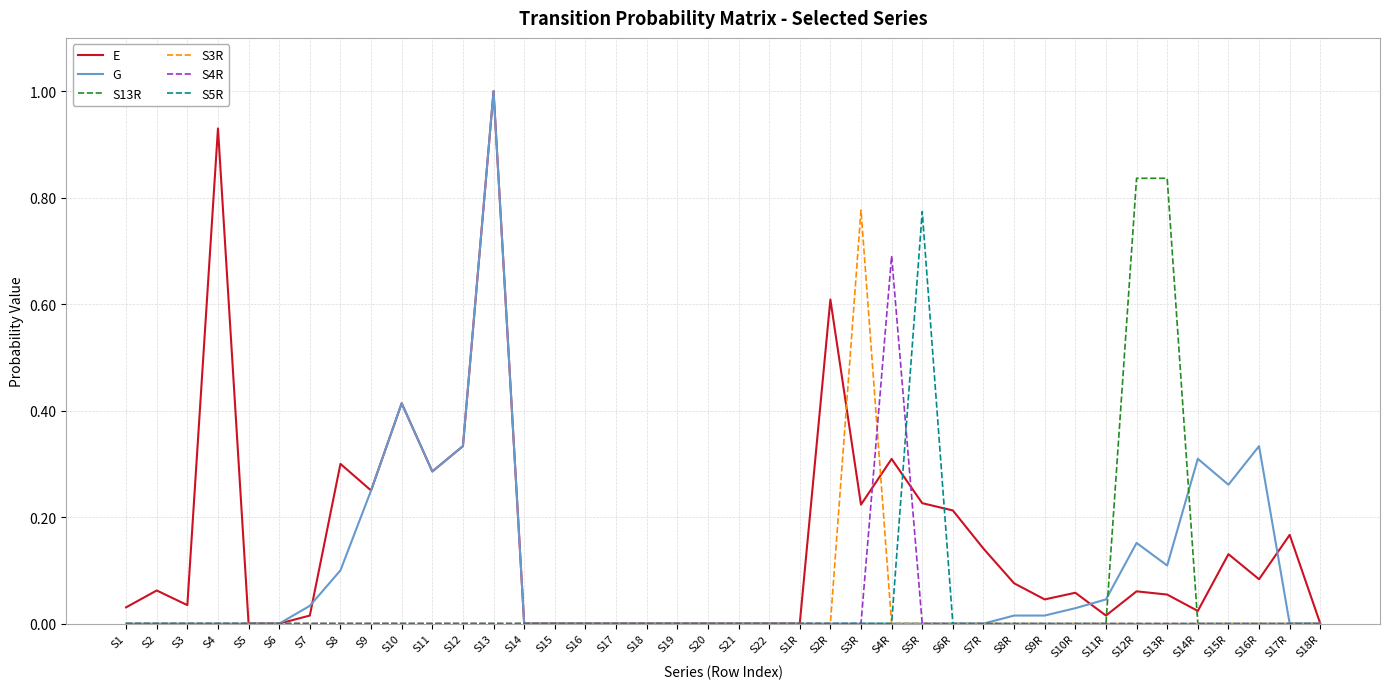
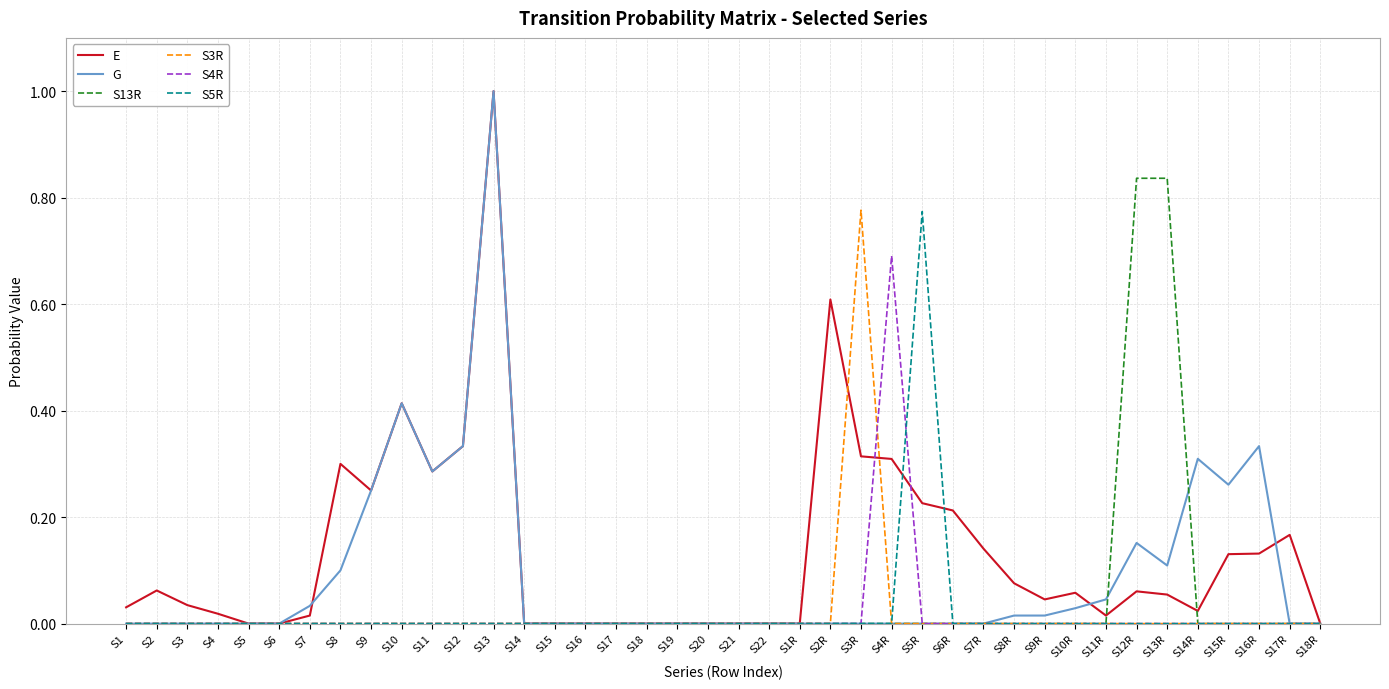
  {
    "E": {
      "S1": 0.03,
      "S2": 0.06,
      "S3": 0.03,
-     "S4": 0.93,
+     "S4": 0.02,
      "S7": 0.02,
      "S8": 0.30,
      "S2R": 0.61,
-     "S3R": 0.22,
+     "S3R": 0.31,
      "S4R": 0.31,
      "S5R": 0.23,
      "S6R": 0.21,
      "S7R": 0.14,
      "S8R": 0.08,
      "S9R": 0.05,
      "S10R": 0.06,
      "S11R": 0.02,
      "S12R": 0.06,
      "S13R": 0.05,
      "S14R": 0.02,
      "S15R": 0.13,
-     "S16R": 0.08,
+     "S16R": 0.13,
      "S17R": 0.17
    },
    "G": {
      "S7": 0.03,
      "S8": 0.10,
      "S8R": 0.02,
      "S9R": 0.02,
      "S10R": 0.03,
      "S11R": 0.05,
      "S12R": 0.15,
      "S13R": 0.11,
      "S14R": 0.31,
      "S15R": 0.26,
      "S16R": 0.33
    },
    "S13R": {
      "S12R": 0.84,
      "S13R": 0.84
    },
    "S3R": {
      "S3R": 0.78
    },
    "S4R": {
      "S4R": 0.69
    },
    "S5R": {
      "S5R": 0.77
    }
  }
